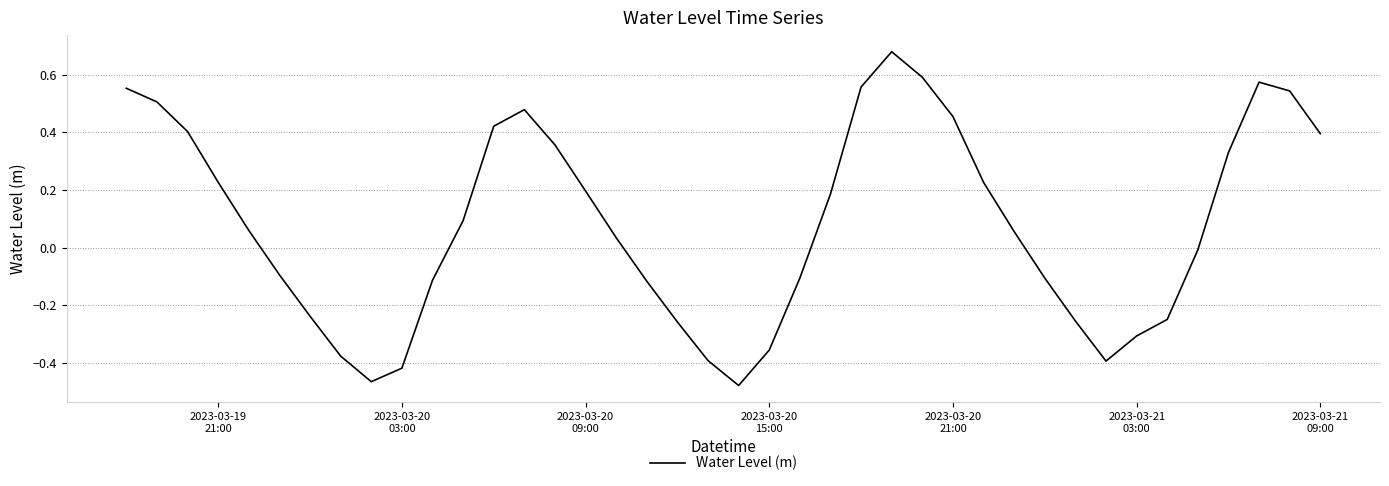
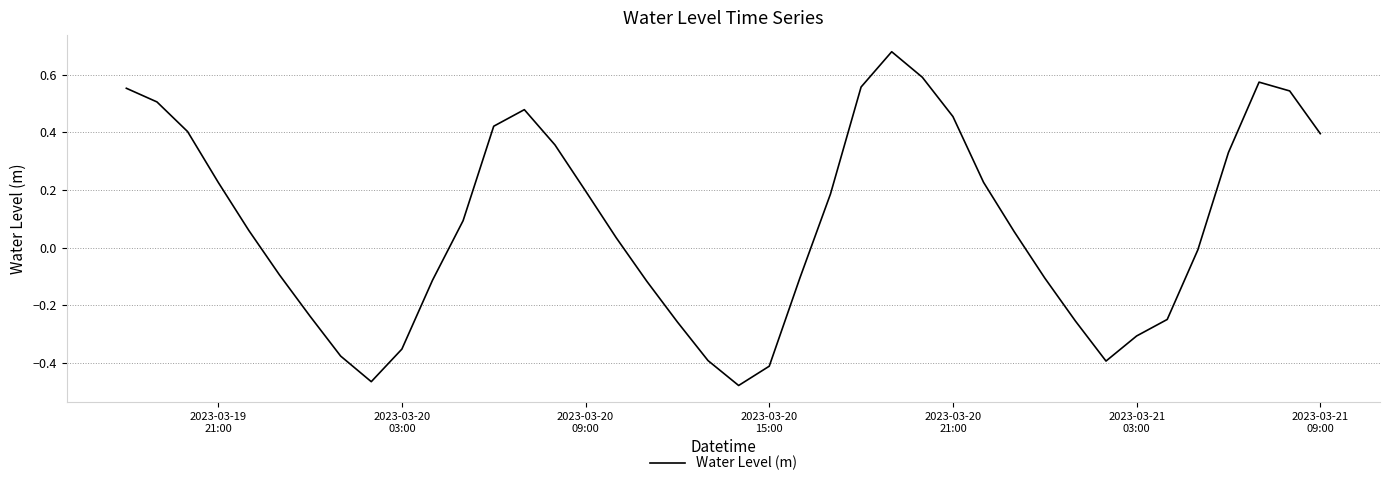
  {
    "2023-03-19 21:00": 0.23,
-   "2023-03-20 03:00": -0.42,
+   "2023-03-20 03:00": -0.35,
    "2023-03-20 09:00": 0.20,
-   "2023-03-20 15:00": -0.35,
+   "2023-03-20 15:00": -0.41,
    "2023-03-20 21:00": 0.45,
    "2023-03-21 03:00": -0.31,
    "2023-03-21 09:00": 0.40
  }
